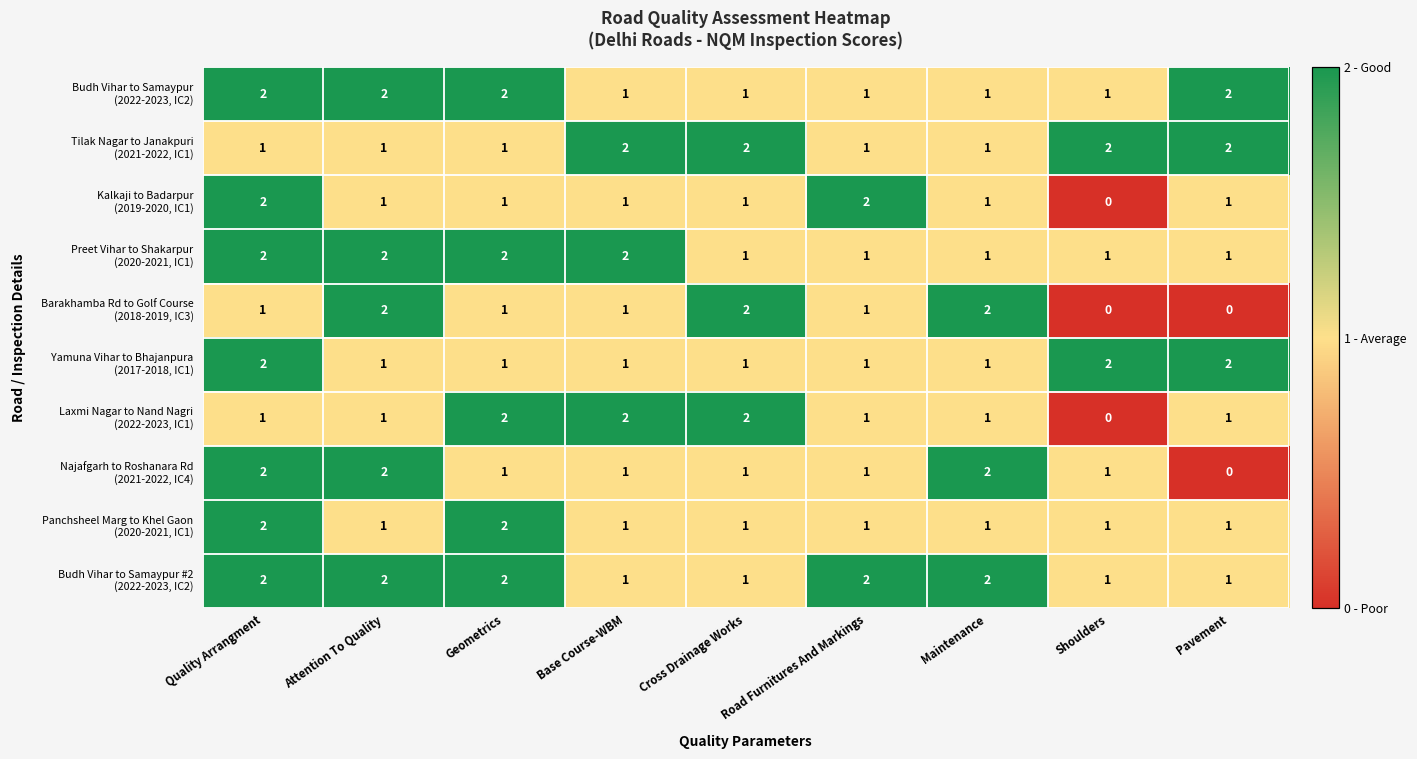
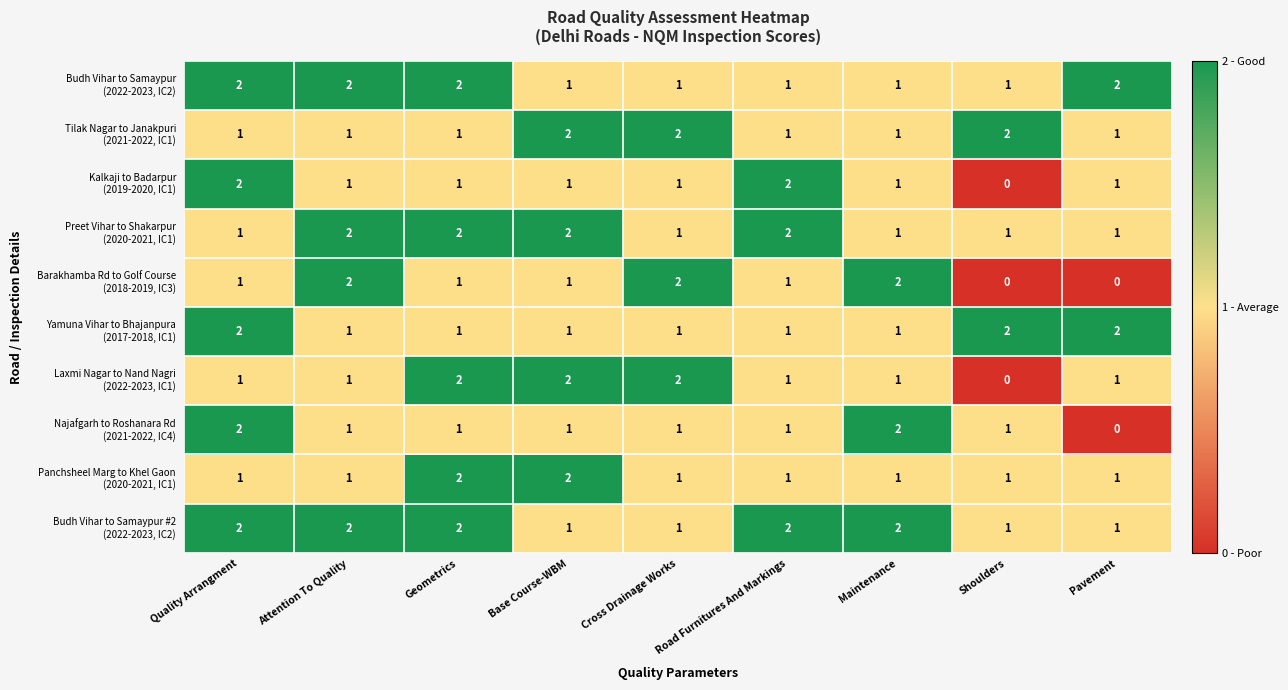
  {
    "Budh Vihar to Samaypur (2022-2023, IC2)": {
      "Quality Arrangment": 2,
      "Attention To Quality": 2,
      "Geometrics": 2,
      "Base Course-WBM": 1,
      "Cross Drainage Works": 1,
      "Road Furnitures And Markings": 1,
      "Maintenance": 1,
      "Shoulders": 1,
      "Pavement": 2
    },
    "Tilak Nagar to Janakpuri (2021-2022, IC1)": {
      "Quality Arrangment": 1,
      "Attention To Quality": 1,
      "Geometrics": 1,
      "Base Course-WBM": 2,
      "Cross Drainage Works": 2,
      "Road Furnitures And Markings": 1,
      "Maintenance": 1,
      "Shoulders": 2,
-     "Pavement": 2
+     "Pavement": 1
    },
    "Kalkaji to Badarpur (2019-2020, IC1)": {
      "Quality Arrangment": 2,
      "Attention To Quality": 1,
      "Geometrics": 1,
      "Base Course-WBM": 1,
      "Cross Drainage Works": 1,
      "Road Furnitures And Markings": 2,
      "Maintenance": 1,
      "Shoulders": 0,
      "Pavement": 1
    },
    "Preet Vihar to Shakarpur (2020-2021, IC1)": {
-     "Quality Arrangment": 2,
+     "Quality Arrangment": 1,
      "Attention To Quality": 2,
      "Geometrics": 2,
      "Base Course-WBM": 2,
      "Cross Drainage Works": 1,
-     "Road Furnitures And Markings": 1,
+     "Road Furnitures And Markings": 2,
      "Maintenance": 1,
      "Shoulders": 1,
      "Pavement": 1
    },
    "Barakhamba Rd to Golf Course (2018-2019, IC3)": {
      "Quality Arrangment": 1,
      "Attention To Quality": 2,
      "Geometrics": 1,
      "Base Course-WBM": 1,
      "Cross Drainage Works": 2,
      "Road Furnitures And Markings": 1,
      "Maintenance": 2,
      "Shoulders": 0,
      "Pavement": 0
    },
    "Yamuna Vihar to Bhajanpura (2017-2018, IC1)": {
      "Quality Arrangment": 2,
      "Attention To Quality": 1,
      "Geometrics": 1,
      "Base Course-WBM": 1,
      "Cross Drainage Works": 1,
      "Road Furnitures And Markings": 1,
      "Maintenance": 1,
      "Shoulders": 2,
      "Pavement": 2
    },
    "Laxmi Nagar to Nand Nagri (2022-2023, IC1)": {
      "Quality Arrangment": 1,
      "Attention To Quality": 1,
      "Geometrics": 2,
      "Base Course-WBM": 2,
      "Cross Drainage Works": 2,
      "Road Furnitures And Markings": 1,
      "Maintenance": 1,
      "Shoulders": 0,
      "Pavement": 1
    },
    "Najafgarh to Roshanara Rd (2021-2022, IC4)": {
      "Quality Arrangment": 2,
-     "Attention To Quality": 2,
+     "Attention To Quality": 1,
      "Geometrics": 1,
      "Base Course-WBM": 1,
      "Cross Drainage Works": 1,
      "Road Furnitures And Markings": 1,
      "Maintenance": 2,
      "Shoulders": 1,
      "Pavement": 0
    },
    "Panchsheel Marg to Khel Gaon (2020-2021, IC1)": {
-     "Quality Arrangment": 2,
+     "Quality Arrangment": 1,
      "Attention To Quality": 1,
      "Geometrics": 2,
-     "Base Course-WBM": 1,
+     "Base Course-WBM": 2,
      "Cross Drainage Works": 1,
      "Road Furnitures And Markings": 1,
      "Maintenance": 1,
      "Shoulders": 1,
      "Pavement": 1
    },
    "Budh Vihar to Samaypur #2 (2022-2023, IC2)": {
      "Quality Arrangment": 2,
      "Attention To Quality": 2,
      "Geometrics": 2,
      "Base Course-WBM": 1,
      "Cross Drainage Works": 1,
      "Road Furnitures And Markings": 2,
      "Maintenance": 2,
      "Shoulders": 1,
      "Pavement": 1
    }
  }
